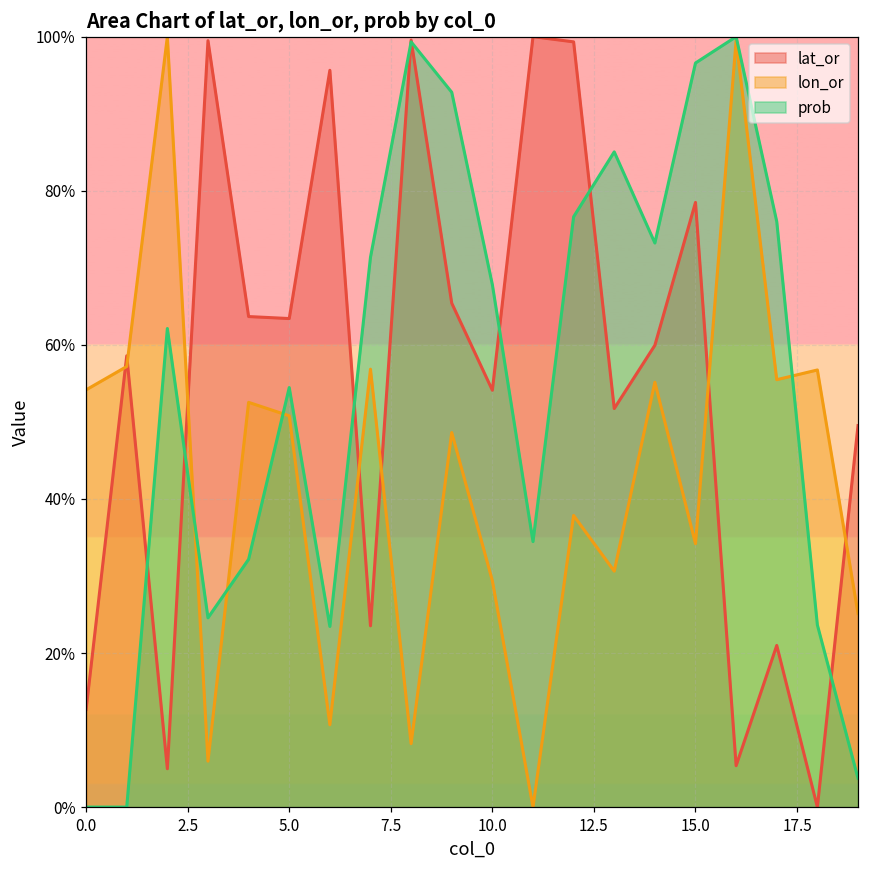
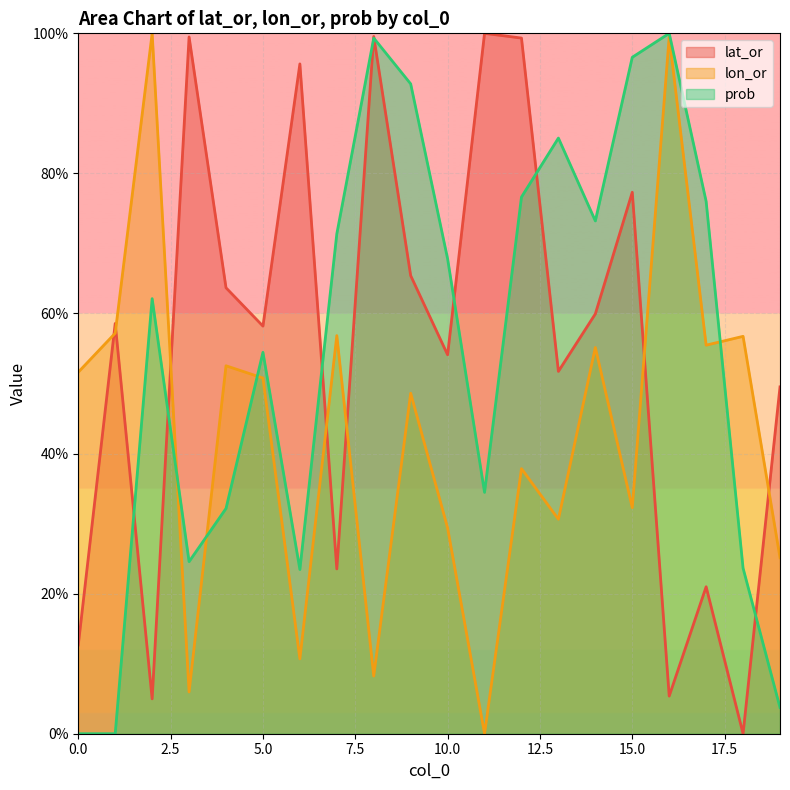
  {
    "lat_or": {
      "0.0": "13%",
-     "5.0": "63%",
+     "5.0": "58%",
      "10.0": "54%",
-     "15.0": "78%"
+     "15.0": "77%"
    },
    "lon_or": {
-     "0.0": "54%",
+     "0.0": "52%",
      "5.0": "51%",
      "10.0": "29%",
-     "15.0": "34%"
+     "15.0": "32%"
    },
    "prob": {
      "0.0": "0%",
      "5.0": "54%",
      "10.0": "68%",
      "15.0": "97%"
    }
  }
